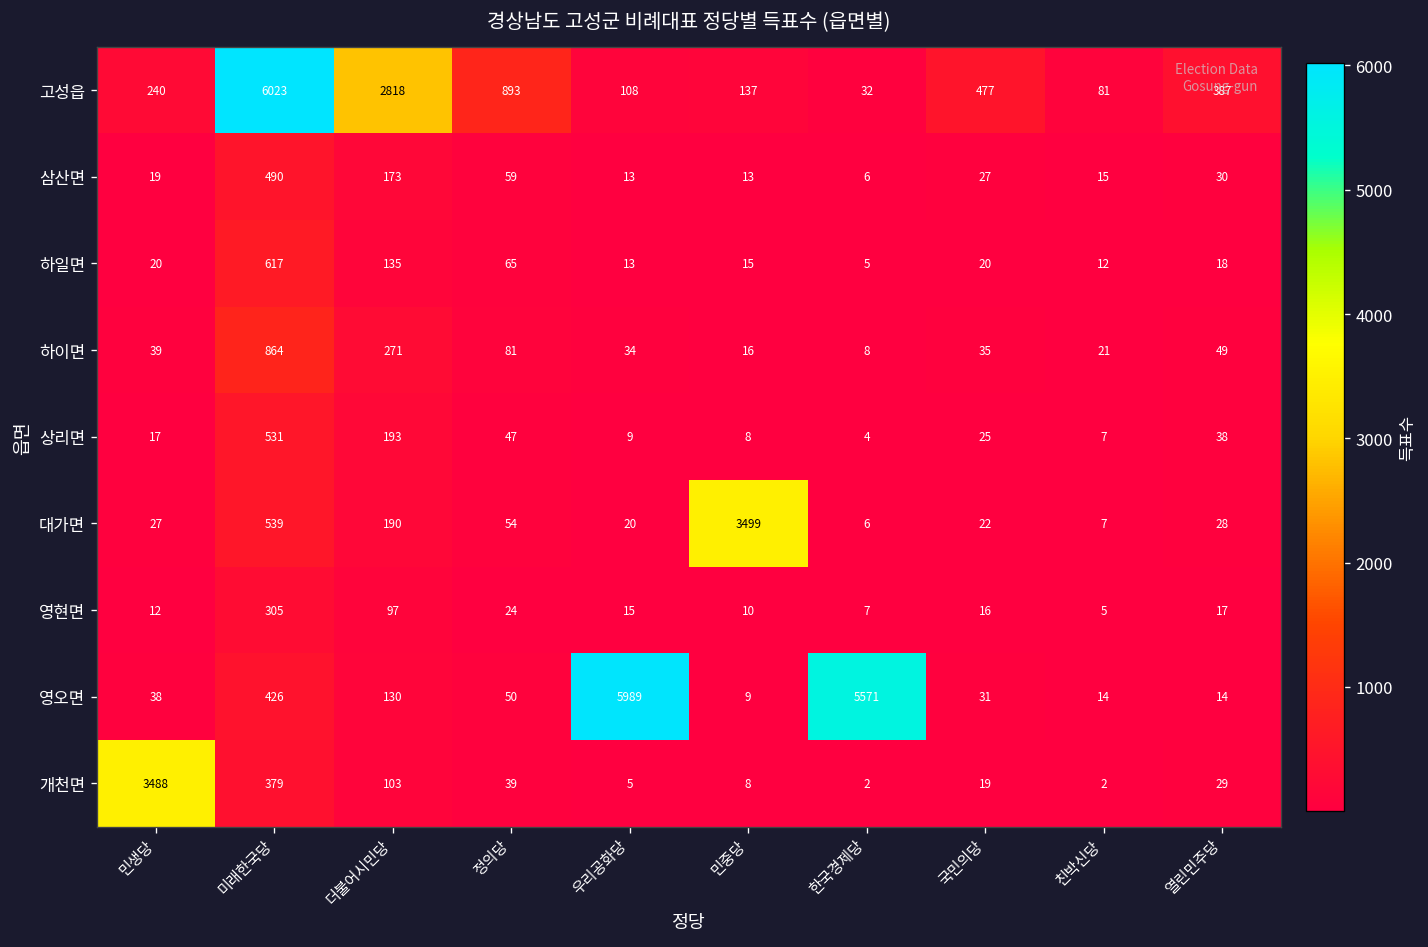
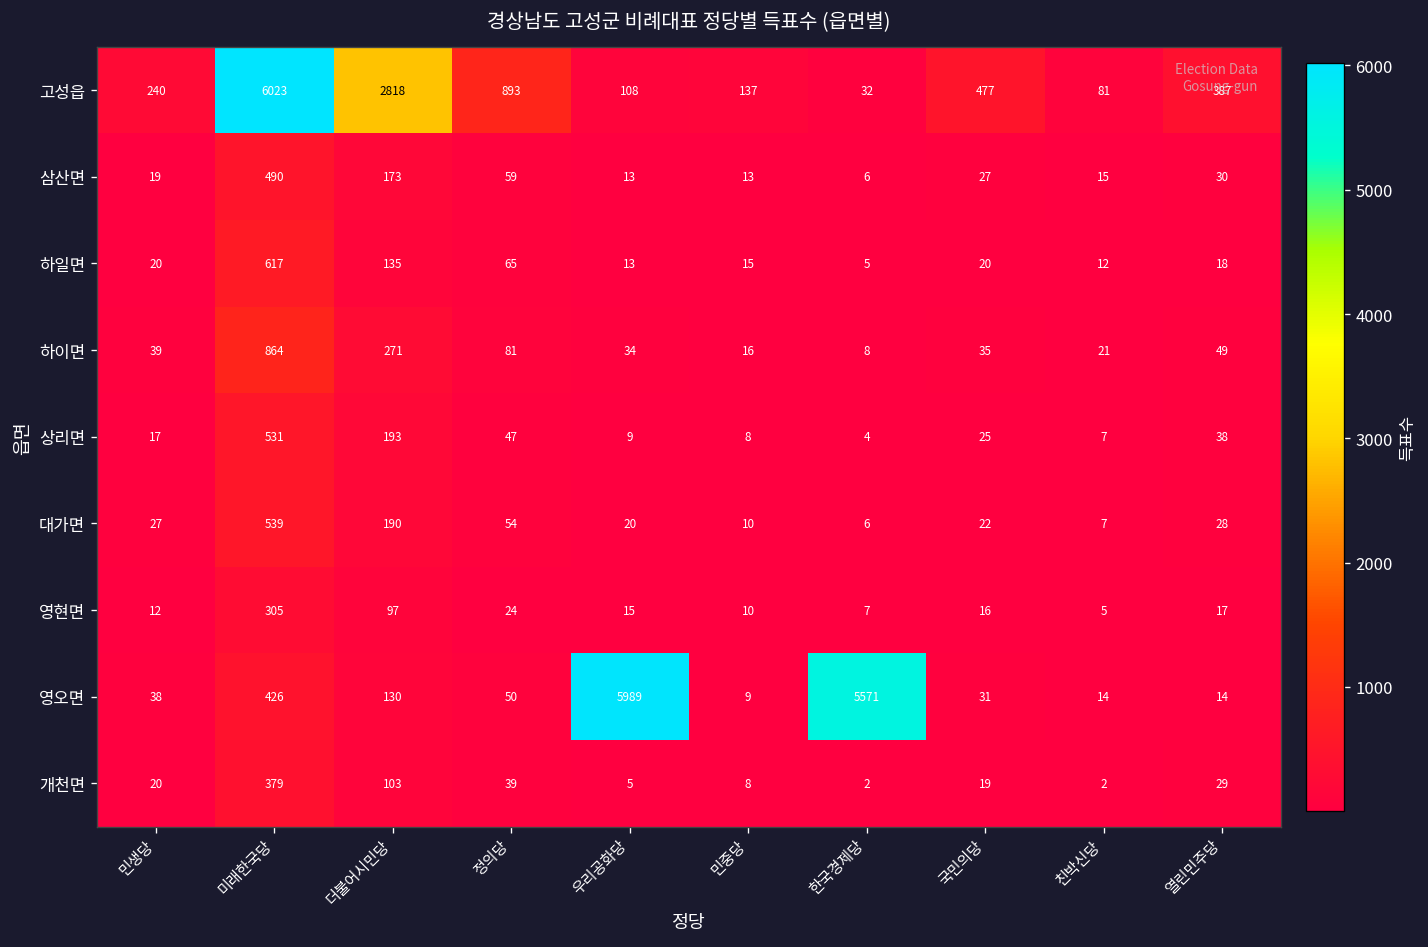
  {
    "고성읍": {
      "민생당": 240,
      "미래한국당": 6023,
      "더불어시민당": 2818,
      "정의당": 893,
      "우리공화당": 108,
      "민중당": 137,
      "한국경제당": 32,
      "국민의당": 477,
      "친박신당": 81
    },
    "삼산면": {
      "민생당": 19,
      "미래한국당": 490,
      "더불어시민당": 173,
      "정의당": 59,
      "우리공화당": 13,
      "민중당": 13,
      "한국경제당": 6,
      "국민의당": 27,
      "친박신당": 15,
      "열린민주당": 30
    },
    "하일면": {
      "민생당": 20,
      "미래한국당": 617,
      "더불어시민당": 135,
      "정의당": 65,
      "우리공화당": 13,
      "민중당": 15,
      "한국경제당": 5,
      "국민의당": 20,
      "친박신당": 12,
      "열린민주당": 18
    },
    "하이면": {
      "민생당": 39,
      "미래한국당": 864,
      "더불어시민당": 271,
      "정의당": 81,
      "우리공화당": 34,
      "민중당": 16,
      "한국경제당": 8,
      "국민의당": 35,
      "친박신당": 21,
      "열린민주당": 49
    },
    "상리면": {
      "민생당": 17,
      "미래한국당": 531,
      "더불어시민당": 193,
      "정의당": 47,
      "우리공화당": 9,
      "민중당": 8,
      "한국경제당": 4,
      "국민의당": 25,
      "친박신당": 7,
      "열린민주당": 38
    },
    "대가면": {
      "민생당": 27,
      "미래한국당": 539,
      "더불어시민당": 190,
      "정의당": 54,
      "우리공화당": 20,
-     "민중당": 3499,
+     "민중당": 10,
      "한국경제당": 6,
      "국민의당": 22,
      "친박신당": 7,
      "열린민주당": 28
    },
    "영현면": {
      "민생당": 12,
      "미래한국당": 305,
      "더불어시민당": 97,
      "정의당": 24,
      "우리공화당": 15,
      "민중당": 10,
      "한국경제당": 7,
      "국민의당": 16,
      "친박신당": 5,
      "열린민주당": 17
    },
    "영오면": {
      "민생당": 38,
      "미래한국당": 426,
      "더불어시민당": 130,
      "정의당": 50,
      "우리공화당": 5989,
      "민중당": 9,
      "한국경제당": 5571,
      "국민의당": 31,
      "친박신당": 14,
      "열린민주당": 14
    },
    "개천면": {
-     "민생당": 3488,
+     "민생당": 20,
      "미래한국당": 379,
      "더불어시민당": 103,
      "정의당": 39,
      "우리공화당": 5,
      "민중당": 8,
      "한국경제당": 2,
      "국민의당": 19,
      "친박신당": 2,
      "열린민주당": 29
    }
  }
